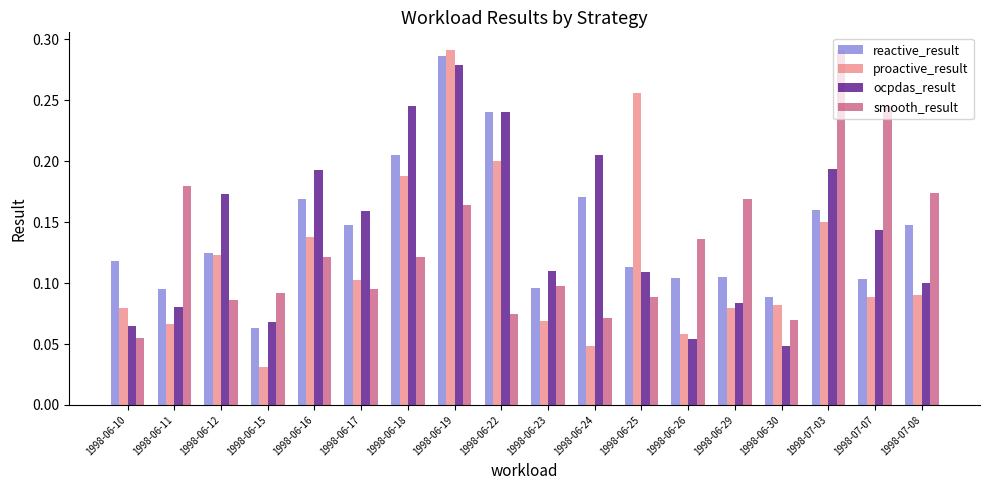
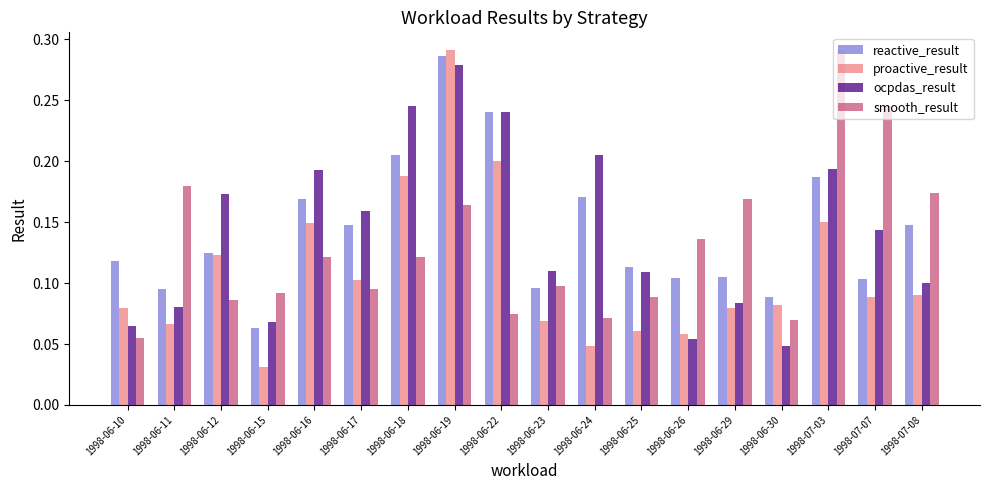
  {
    "reactive_result": {
      "1998-06-10": 0.118,
      "1998-06-11": 0.095,
      "1998-06-12": 0.125,
      "1998-06-15": 0.063,
      "1998-06-16": 0.169,
      "1998-06-17": 0.148,
      "1998-06-18": 0.205,
      "1998-06-19": 0.286,
      "1998-06-22": 0.240,
      "1998-06-23": 0.096,
      "1998-06-24": 0.170,
      "1998-06-25": 0.113,
      "1998-06-26": 0.104,
      "1998-06-29": 0.105,
      "1998-06-30": 0.089,
-     "1998-07-03": 0.160,
+     "1998-07-03": 0.187,
      "1998-07-07": 0.103,
      "1998-07-08": 0.148
    },
    "proactive_result": {
      "1998-06-10": 0.079,
      "1998-06-11": 0.067,
      "1998-06-12": 0.123,
      "1998-06-15": 0.032,
-     "1998-06-16": 0.138,
+     "1998-06-16": 0.149,
      "1998-06-17": 0.102,
      "1998-06-18": 0.188,
      "1998-06-19": 0.291,
      "1998-06-22": 0.200,
      "1998-06-23": 0.068,
      "1998-06-24": 0.049,
-     "1998-06-25": 0.256,
+     "1998-06-25": 0.061,
      "1998-06-26": 0.058,
      "1998-06-29": 0.080,
      "1998-06-30": 0.082,
      "1998-07-03": 0.150,
      "1998-07-07": 0.089,
      "1998-07-08": 0.090
    },
    "ocpdas_result": {
      "1998-06-10": 0.065,
      "1998-06-11": 0.081,
      "1998-06-12": 0.173,
      "1998-06-15": 0.068,
      "1998-06-16": 0.193,
      "1998-06-17": 0.160,
      "1998-06-18": 0.245,
      "1998-06-19": 0.279,
      "1998-06-22": 0.240,
      "1998-06-23": 0.110,
      "1998-06-24": 0.205,
      "1998-06-25": 0.109,
      "1998-06-26": 0.054,
      "1998-06-29": 0.084,
      "1998-06-30": 0.049,
      "1998-07-03": 0.193,
      "1998-07-07": 0.144,
      "1998-07-08": 0.100
    },
    "smooth_result": {
      "1998-06-10": 0.055,
      "1998-06-11": 0.180,
      "1998-06-12": 0.086,
      "1998-06-15": 0.092,
      "1998-06-16": 0.122,
      "1998-06-17": 0.095,
      "1998-06-18": 0.121,
      "1998-06-19": 0.164,
      "1998-06-22": 0.074,
      "1998-06-23": 0.097,
      "1998-06-24": 0.071,
      "1998-06-25": 0.089,
      "1998-06-26": 0.136,
      "1998-06-29": 0.169,
      "1998-06-30": 0.070,
      "1998-07-08": 0.174
    }
  }
